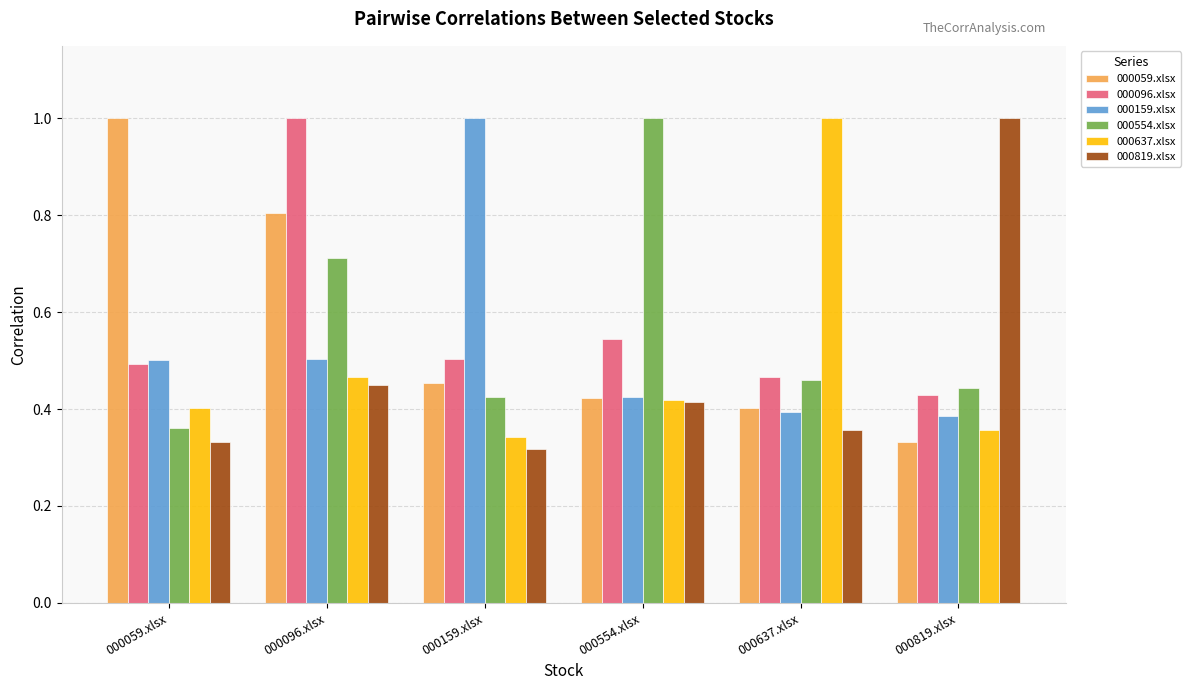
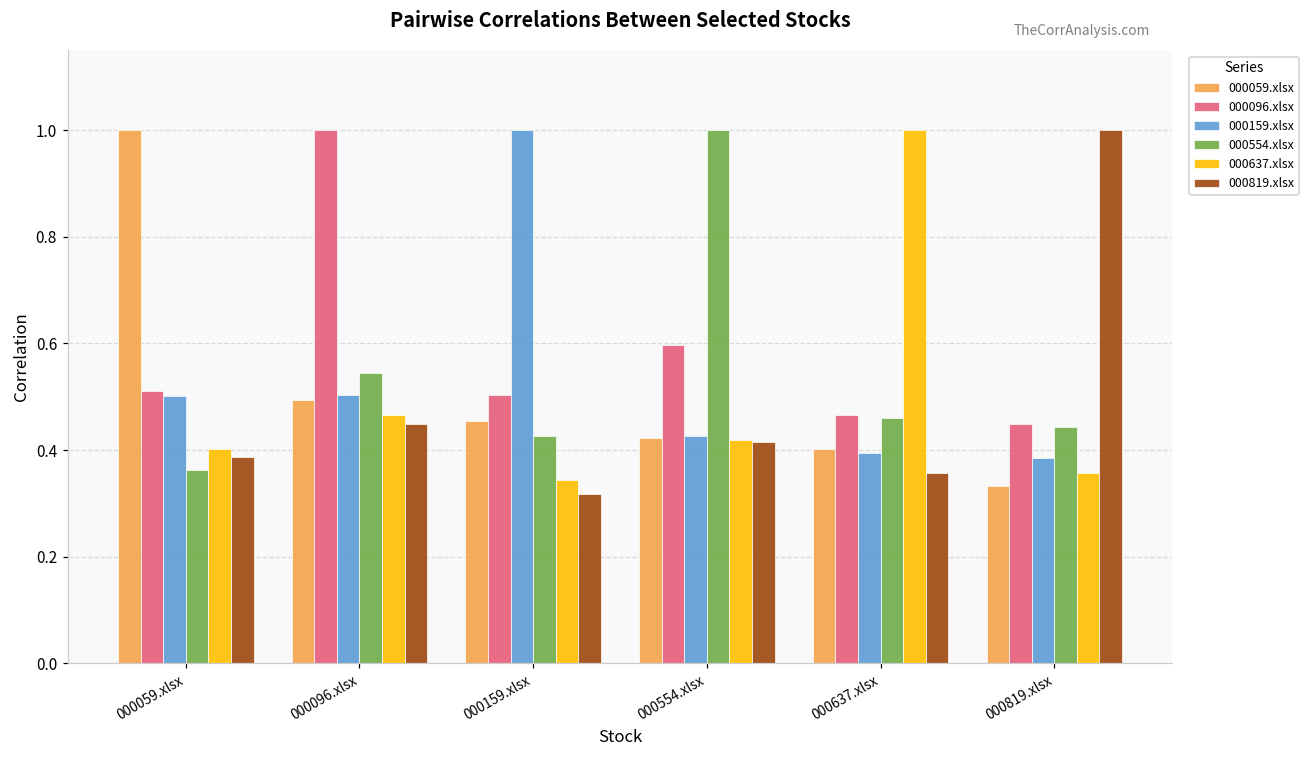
  {
    "000059.xlsx": {
      "000059.xlsx": 1.00,
-     "000096.xlsx": 0.81,
+     "000096.xlsx": 0.49,
      "000159.xlsx": 0.45,
      "000554.xlsx": 0.42,
      "000637.xlsx": 0.40,
      "000819.xlsx": 0.33
    },
    "000096.xlsx": {
-     "000059.xlsx": 0.49,
+     "000059.xlsx": 0.51,
      "000096.xlsx": 1.00,
      "000159.xlsx": 0.50,
-     "000554.xlsx": 0.54,
+     "000554.xlsx": 0.60,
      "000637.xlsx": 0.47,
-     "000819.xlsx": 0.43
+     "000819.xlsx": 0.45
    },
    "000159.xlsx": {
      "000059.xlsx": 0.50,
      "000096.xlsx": 0.50,
      "000159.xlsx": 1.00,
      "000554.xlsx": 0.43,
      "000637.xlsx": 0.39,
      "000819.xlsx": 0.39
    },
    "000554.xlsx": {
      "000059.xlsx": 0.36,
-     "000096.xlsx": 0.71,
+     "000096.xlsx": 0.54,
      "000159.xlsx": 0.43,
      "000554.xlsx": 1.00,
      "000637.xlsx": 0.46,
      "000819.xlsx": 0.44
    },
    "000637.xlsx": {
      "000059.xlsx": 0.40,
      "000096.xlsx": 0.47,
      "000159.xlsx": 0.34,
      "000554.xlsx": 0.42,
      "000637.xlsx": 1.00,
      "000819.xlsx": 0.36
    },
    "000819.xlsx": {
-     "000059.xlsx": 0.33,
+     "000059.xlsx": 0.39,
      "000096.xlsx": 0.45,
      "000159.xlsx": 0.32,
      "000554.xlsx": 0.42,
      "000637.xlsx": 0.36,
      "000819.xlsx": 1.00
    }
  }
